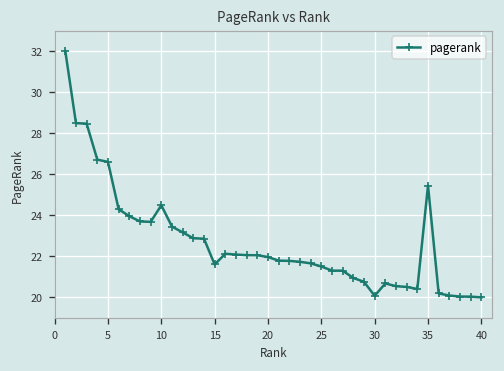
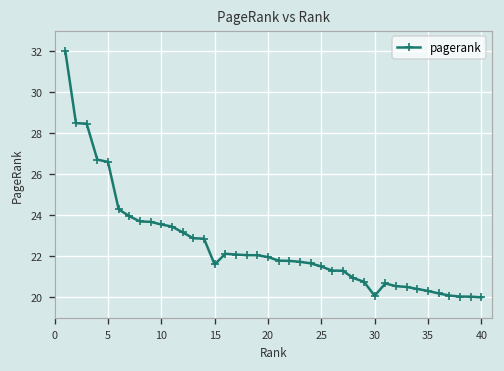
  {
    "5": 26.6,
-   "10": 24.5,
+   "10": 23.6,
    "15": 21.6,
    "20": 22.0,
    "25": 21.5,
    "30": 20.1,
-   "35": 25.5,
+   "35": 20.3,
    "40": 20.0
  }
